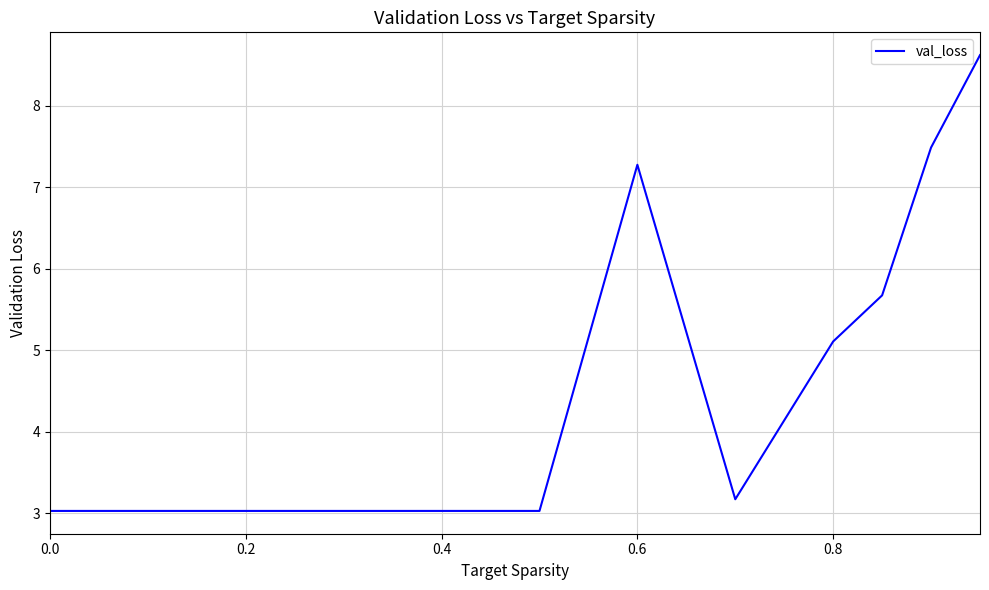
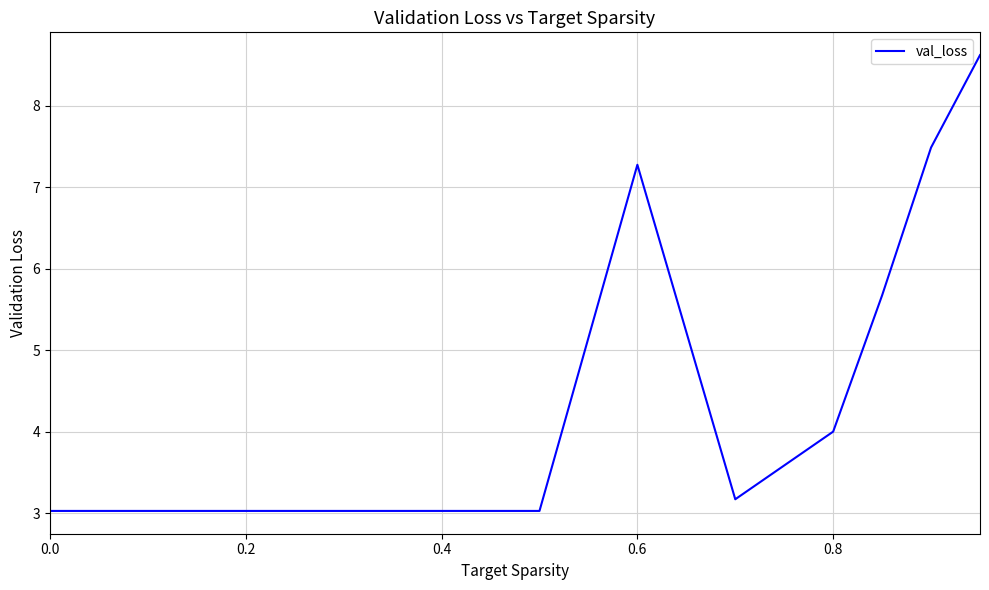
  {
    "0.0": 3.0,
    "0.6": 7.3,
-   "0.8": 5.1
+   "0.8": 4.0
  }
